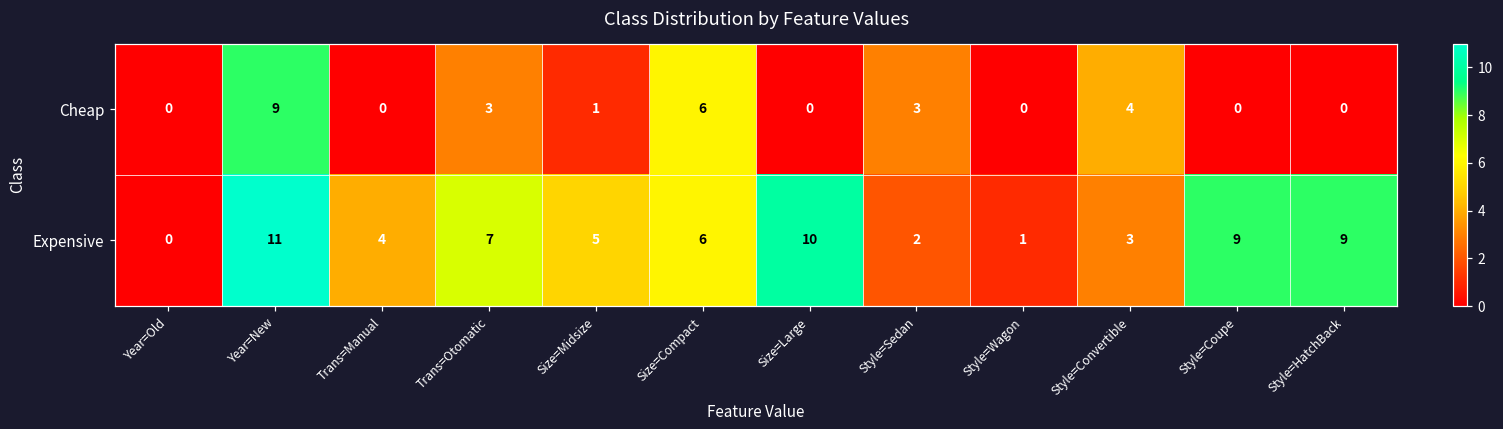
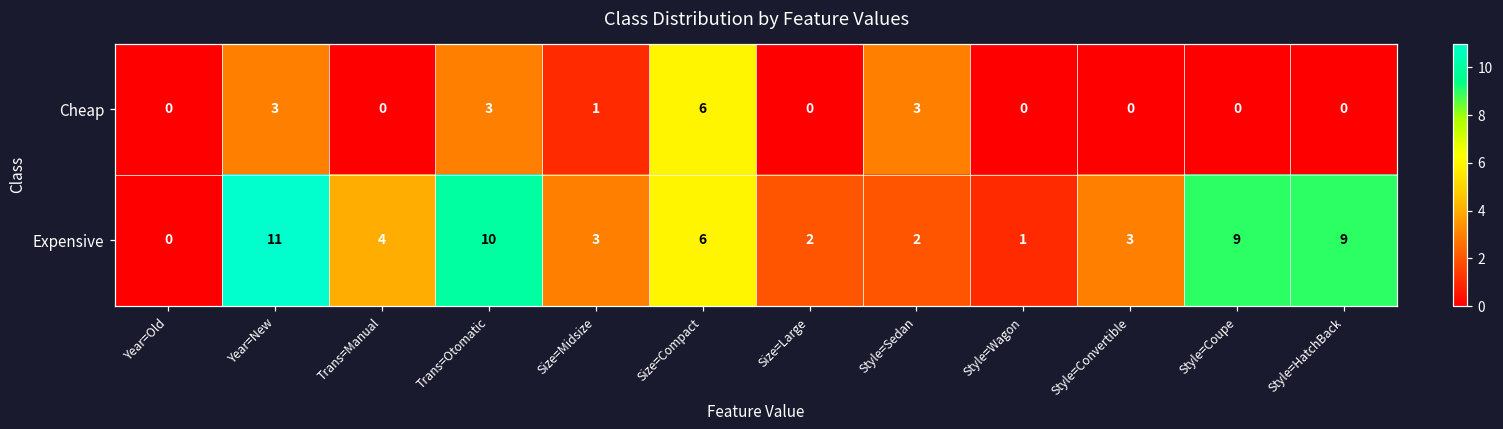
  {
    "Cheap": {
      "Year=Old": 0,
-     "Year=New": 9,
+     "Year=New": 3,
      "Trans=Manual": 0,
      "Trans=Otomatic": 3,
      "Size=Midsize": 1,
      "Size=Compact": 6,
      "Size=Large": 0,
      "Style=Sedan": 3,
      "Style=Wagon": 0,
-     "Style=Convertible": 4,
+     "Style=Convertible": 0,
      "Style=Coupe": 0,
      "Style=HatchBack": 0
    },
    "Expensive": {
      "Year=Old": 0,
      "Year=New": 11,
      "Trans=Manual": 4,
-     "Trans=Otomatic": 7,
-     "Size=Midsize": 5,
+     "Trans=Otomatic": 10,
+     "Size=Midsize": 3,
      "Size=Compact": 6,
-     "Size=Large": 10,
+     "Size=Large": 2,
      "Style=Sedan": 2,
      "Style=Wagon": 1,
      "Style=Convertible": 3,
      "Style=Coupe": 9,
      "Style=HatchBack": 9
    }
  }
